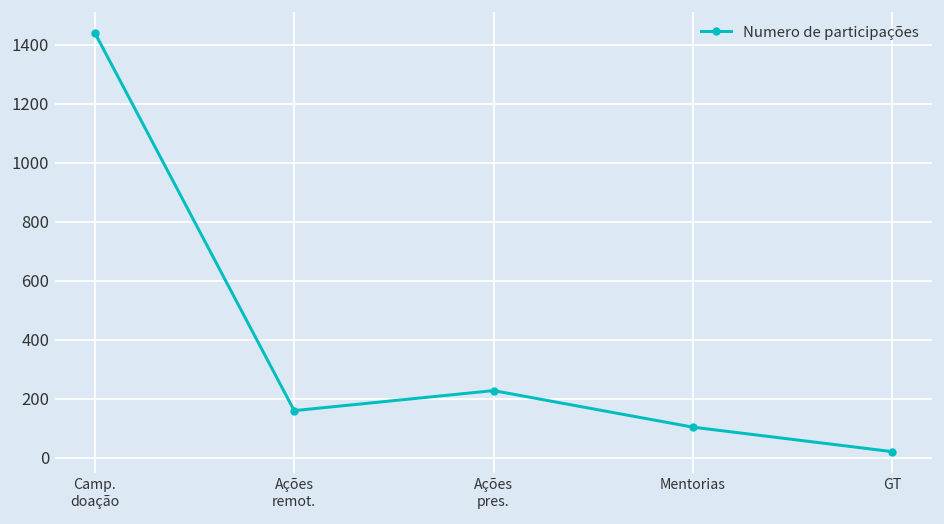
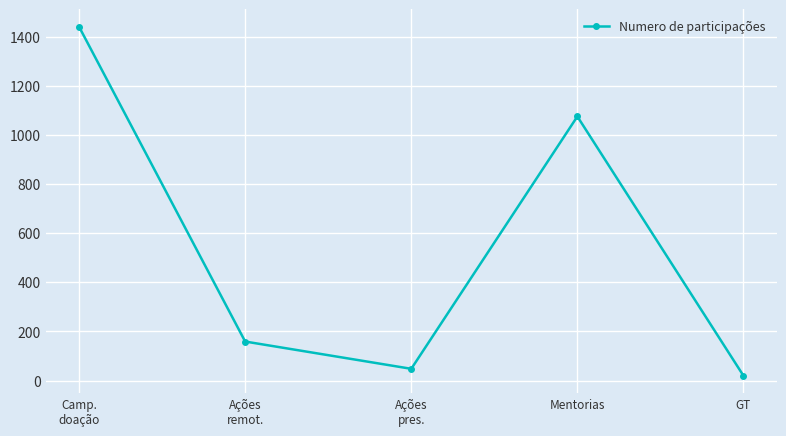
  {
    "Camp. doação": 1440,
    "Ações remot.": 160,
-   "Ações pres.": 230,
-   "Mentorias": 100,
+   "Ações pres.": 50,
+   "Mentorias": 1080,
    "GT": 20
  }
